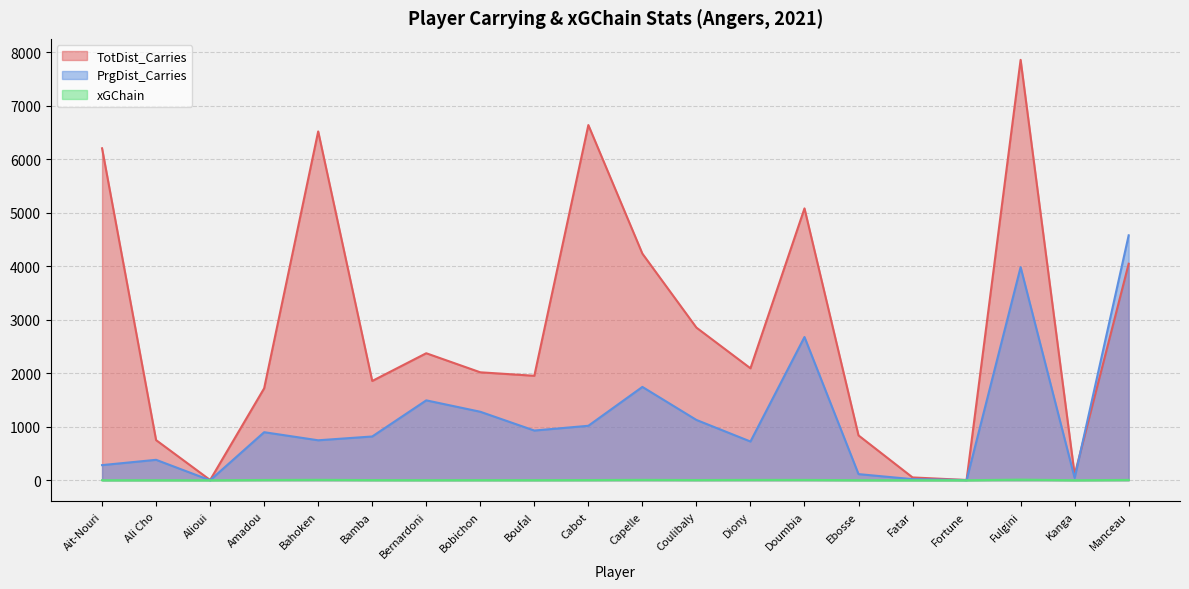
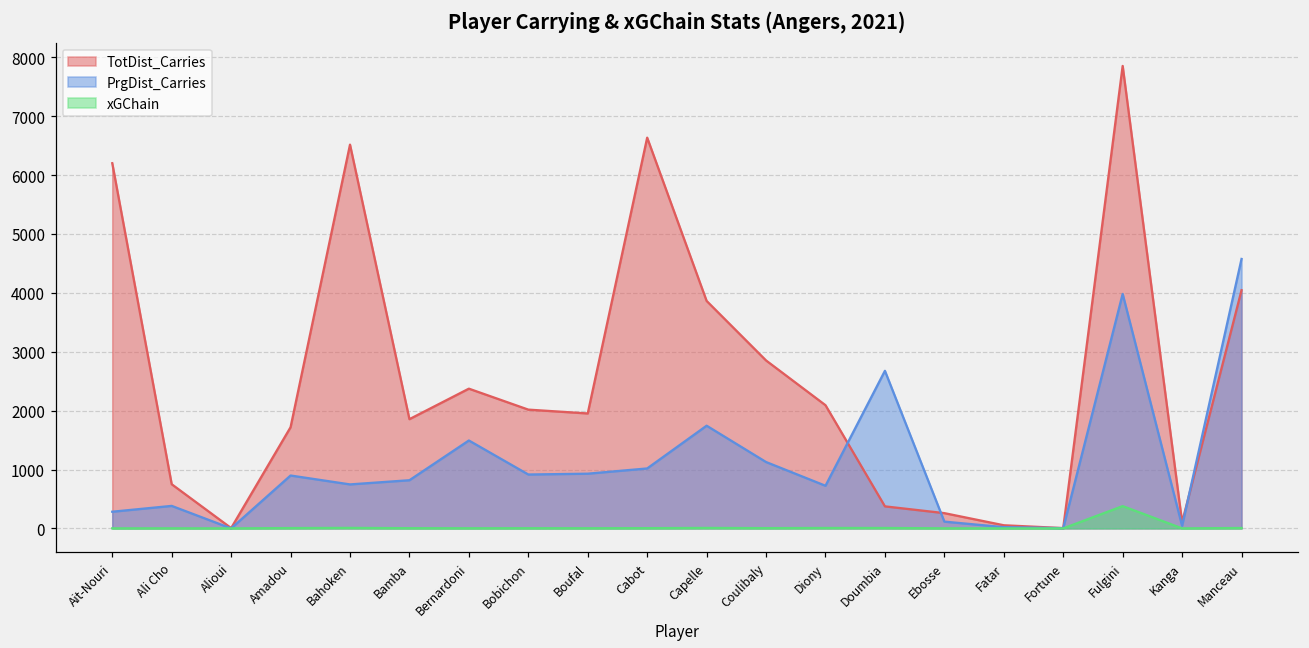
  {
    "TotDist_Carries": {
      "Ait-Nouri": 6200,
      "Ali Cho": 800,
      "Amadou": 1700,
      "Bahoken": 6500,
      "Bamba": 1900,
      "Bernardoni": 2400,
      "Bobichon": 2000,
      "Boufal": 2000,
      "Cabot": 6600,
-     "Capelle": 4200,
+     "Capelle": 3900,
      "Coulibaly": 2900,
      "Diony": 2100,
-     "Doumbia": 5100,
-     "Ebosse": 800,
+     "Doumbia": 400,
+     "Ebosse": 300,
      "Fulgini": 7900,
      "Kanga": 100,
      "Manceau": 4000
    },
    "PrgDist_Carries": {
      "Ait-Nouri": 300,
      "Ali Cho": 400,
      "Amadou": 900,
      "Bahoken": 700,
      "Bamba": 800,
      "Bernardoni": 1500,
-     "Bobichon": 1300,
+     "Bobichon": 900,
      "Boufal": 900,
      "Cabot": 1000,
      "Capelle": 1700,
      "Coulibaly": 1100,
      "Diony": 700,
      "Doumbia": 2700,
      "Ebosse": 100,
      "Fulgini": 4000,
      "Manceau": 4600
    },
    "xGChain": {
      "Ait-Nouri": 0,
      "Ali Cho": 0,
      "Amadou": 0,
      "Bahoken": 0,
      "Bamba": 0,
      "Bernardoni": 0,
      "Bobichon": 0,
      "Boufal": 0,
      "Cabot": 0,
      "Capelle": 0,
      "Coulibaly": 0,
      "Diony": 0,
      "Doumbia": 0,
      "Ebosse": 0,
-     "Fulgini": 0,
+     "Fulgini": 400,
      "Manceau": 0
    }
  }
